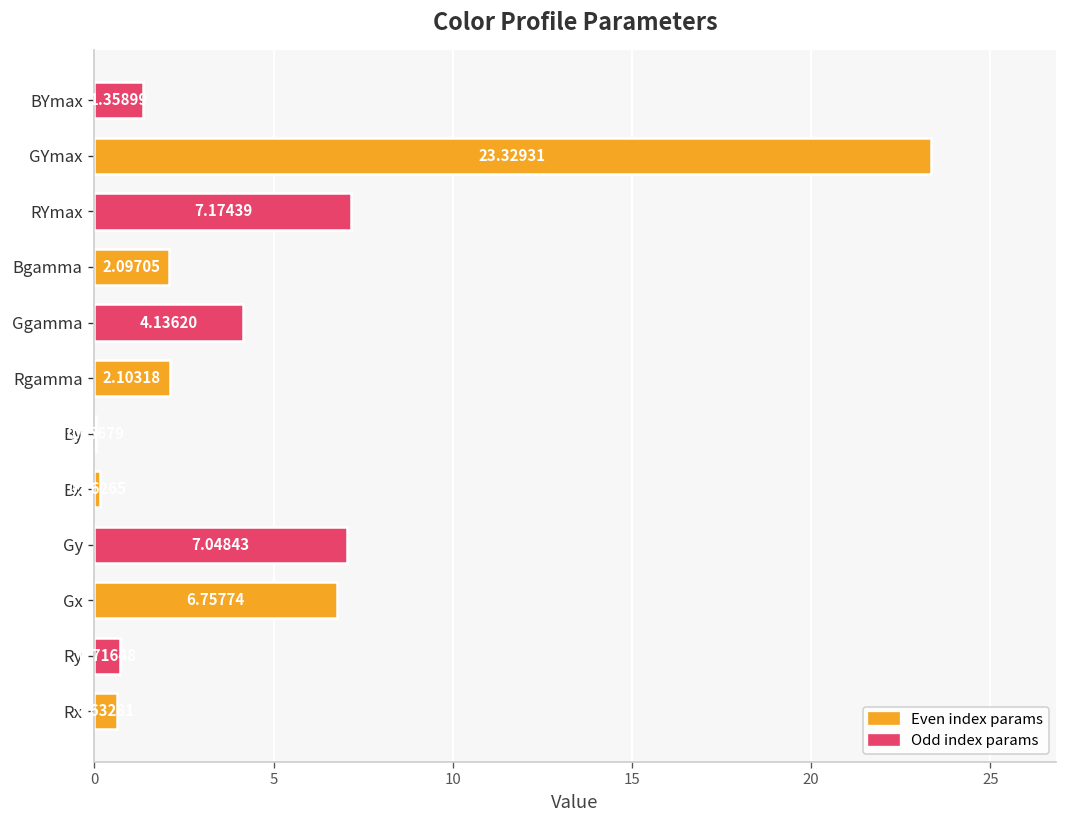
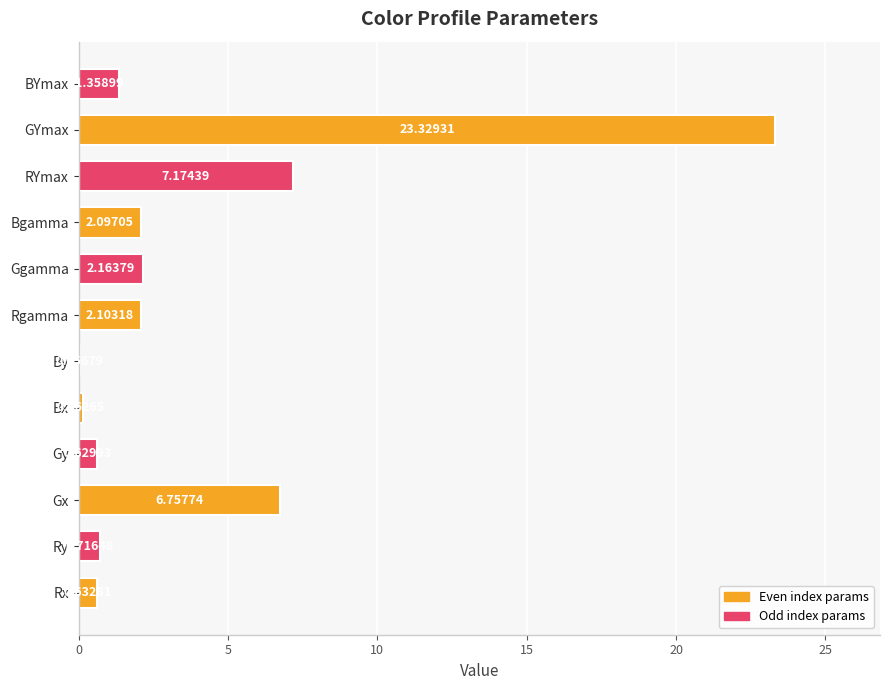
  {
    "BYmax": 1.35899,
    "GYmax": 23.32931,
    "RYmax": 7.17439,
    "Bgamma": 2.09705,
-   "Ggamma": 4.13620,
+   "Ggamma": 2.16379,
    "Rgamma": 2.10318,
-   "Gy": 7.0,
+   "Gy": 0.6,
    "Gx": 6.75774
  }
